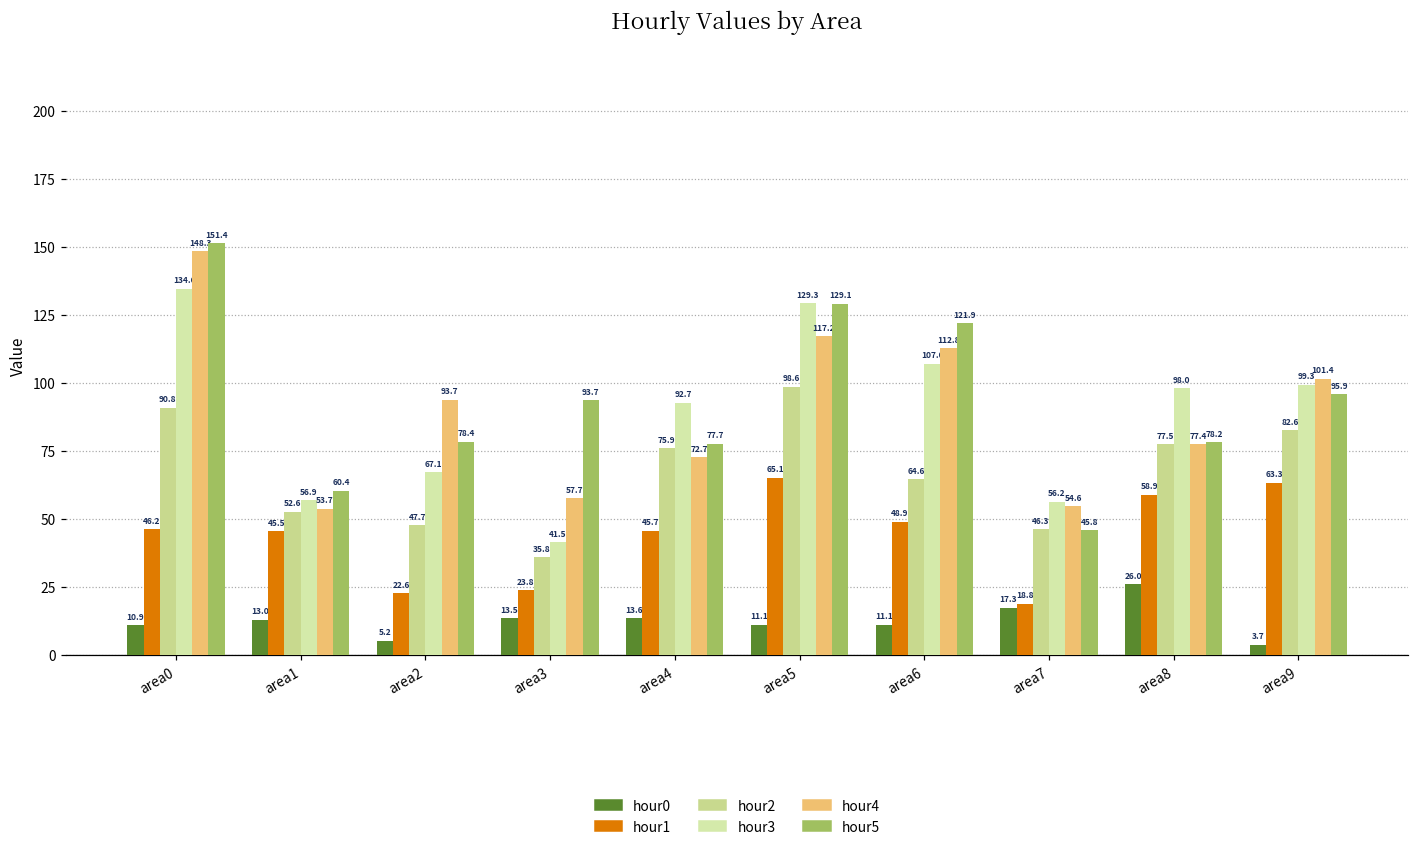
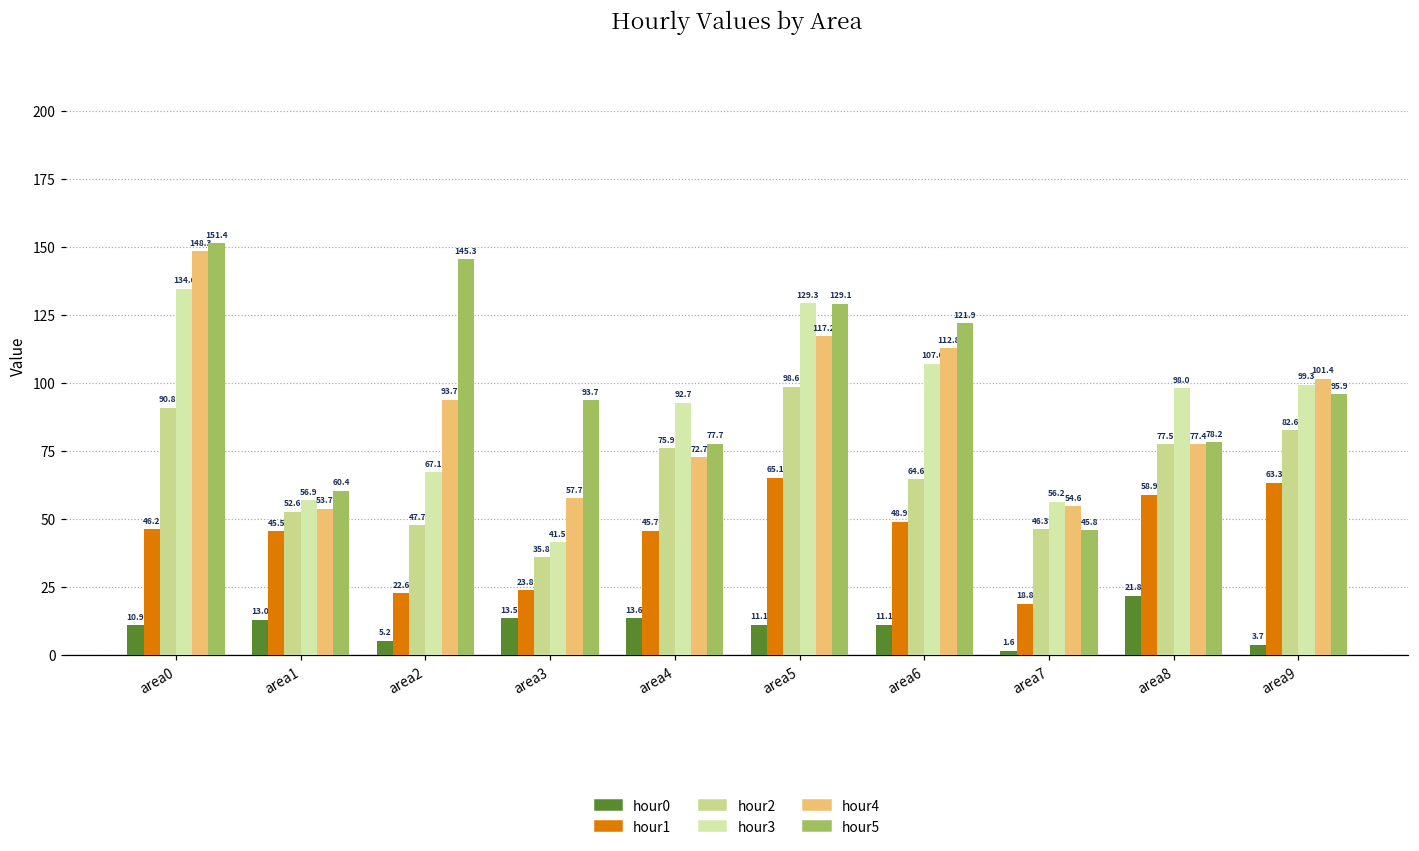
  {
    "hour0": {
      "area0": 10.9,
      "area1": 13.0,
      "area2": 5.2,
      "area3": 13.5,
      "area4": 13.6,
      "area5": 11.1,
      "area6": 11.1,
-     "area7": 17.3,
-     "area8": 26.0,
+     "area7": 1.6,
+     "area8": 21.8,
      "area9": 3.7
    },
    "hour1": {
      "area0": 46.2,
      "area1": 45.5,
      "area2": 22.6,
      "area3": 23.8,
      "area4": 45.7,
      "area5": 65.1,
      "area6": 48.9,
      "area7": 18.8,
      "area8": 58.9,
      "area9": 63.3
    },
    "hour5": {
      "area0": 151.4,
      "area1": 60.4,
-     "area2": 78.4,
+     "area2": 145.3,
      "area3": 93.7,
      "area4": 77.7,
      "area5": 129.1,
      "area6": 121.9,
      "area7": 45.8,
      "area8": 78.2,
      "area9": 95.9
    }
  }
